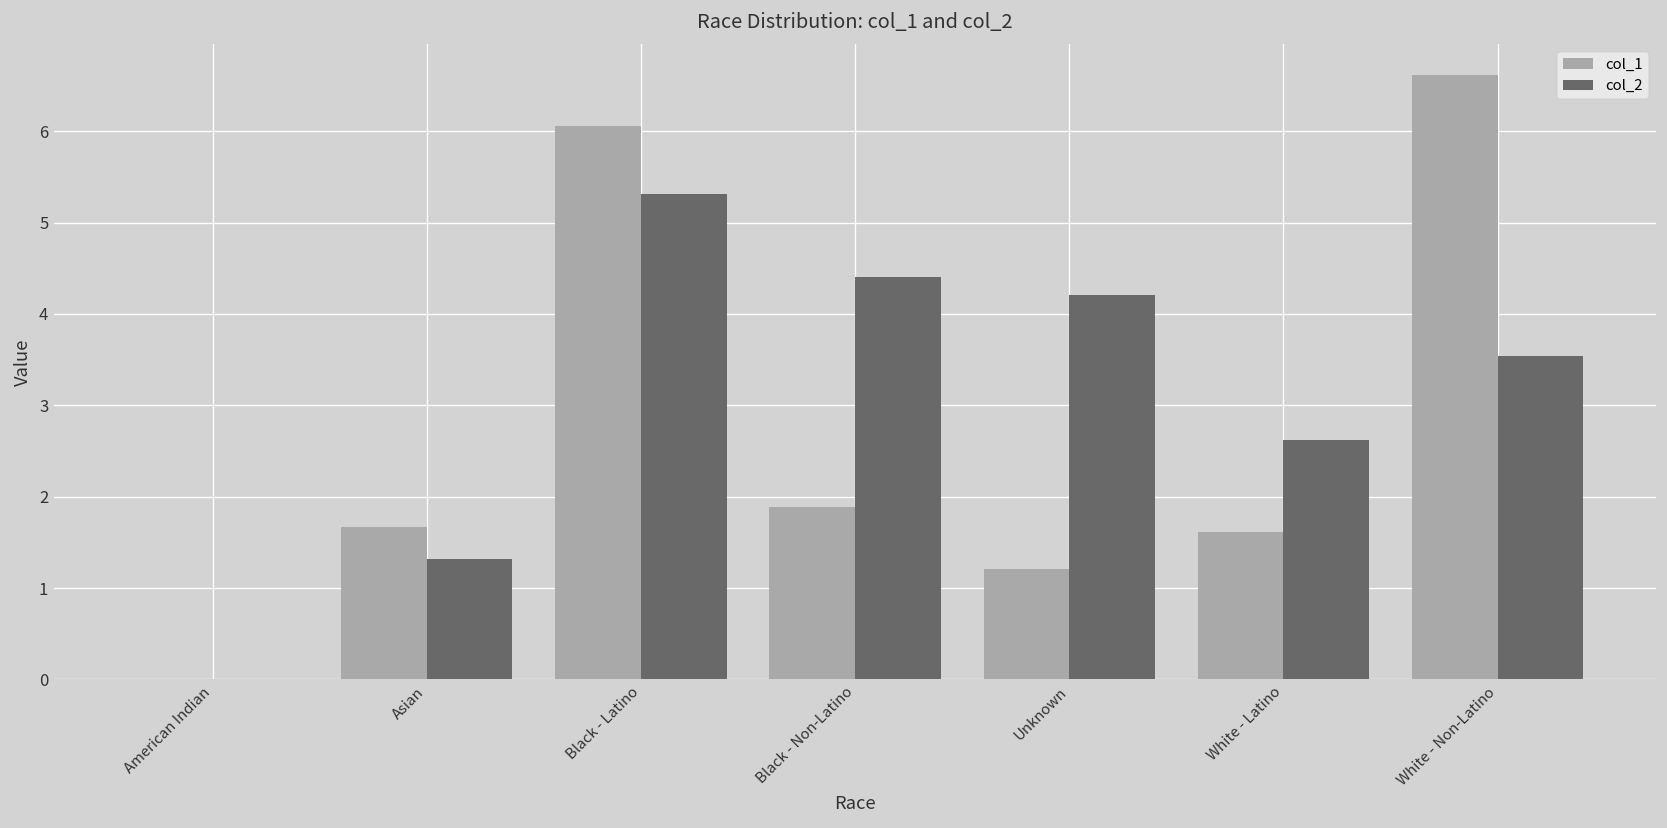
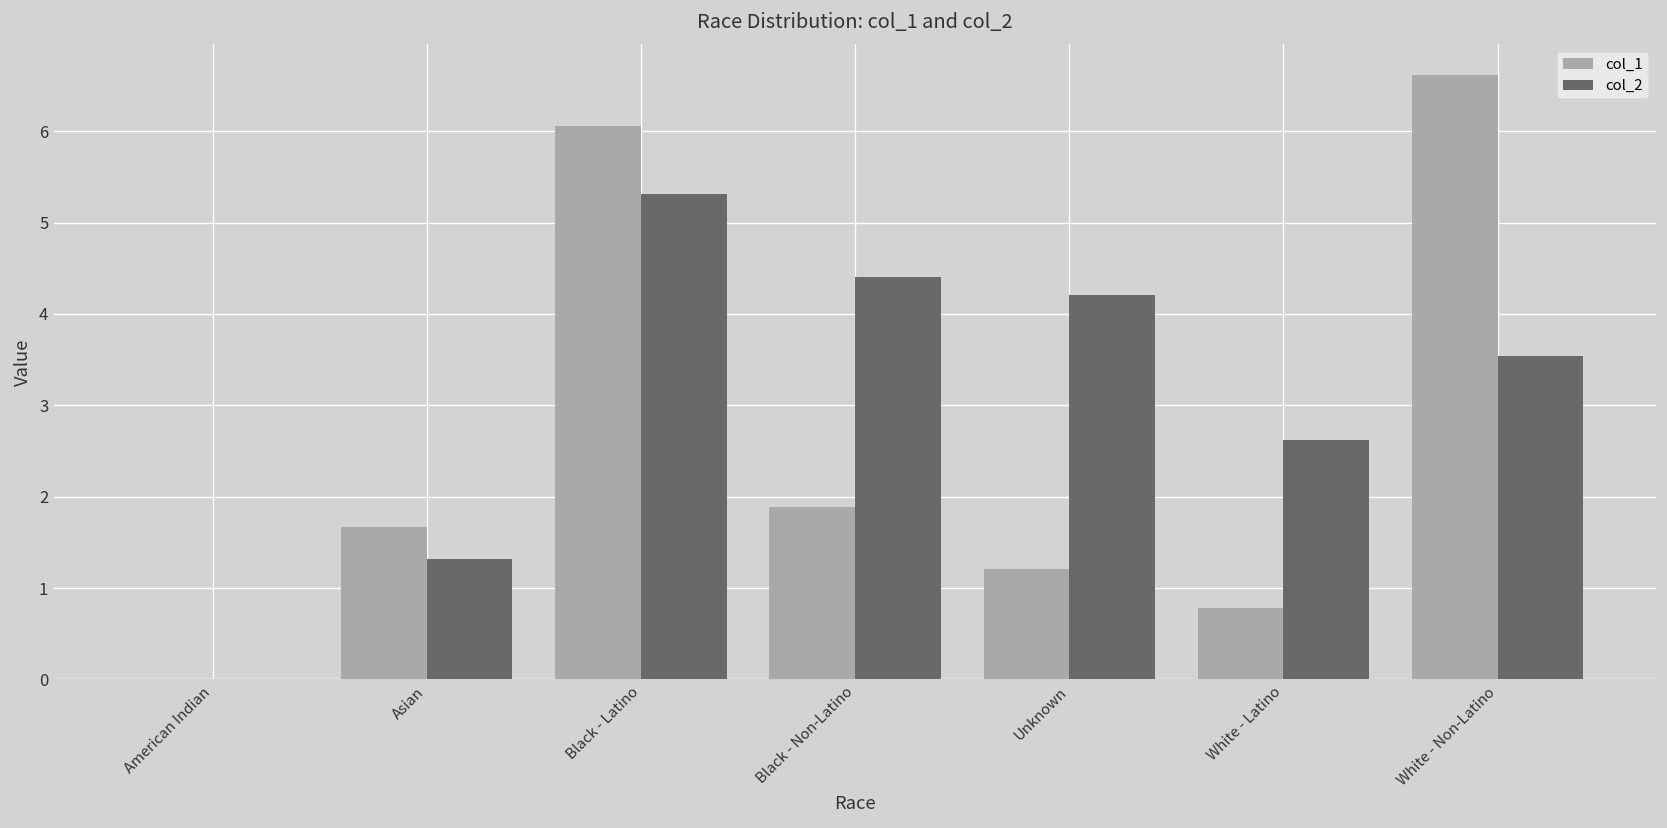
  {
    "col_1": {
      "American Indian": 0.0,
      "Asian": 1.7,
      "Black - Latino": 6.1,
      "Black - Non-Latino": 1.9,
      "Unknown": 1.2,
-     "White - Latino": 1.6,
+     "White - Latino": 0.8,
      "White - Non-Latino": 6.6
    },
    "col_2": {
      "American Indian": 0.0,
      "Asian": 1.3,
      "Black - Latino": 5.3,
      "Black - Non-Latino": 4.4,
      "Unknown": 4.2,
      "White - Latino": 2.6,
      "White - Non-Latino": 3.5
    }
  }
